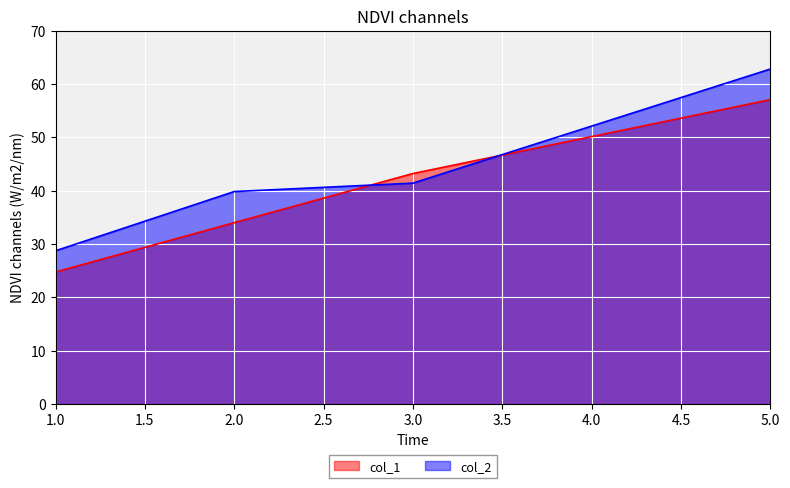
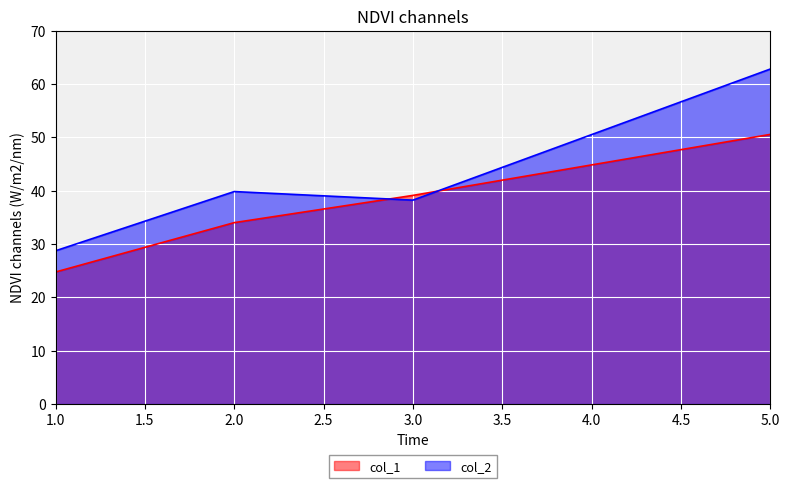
  {
    "col_1": {
      "1.0": 25,
      "2.0": 34,
-     "3.0": 43,
-     "5.0": 57
+     "3.0": 39,
+     "5.0": 51
    },
    "col_2": {
      "1.0": 29,
      "2.0": 40,
-     "3.0": 41,
+     "3.0": 38,
      "5.0": 63
    }
  }
